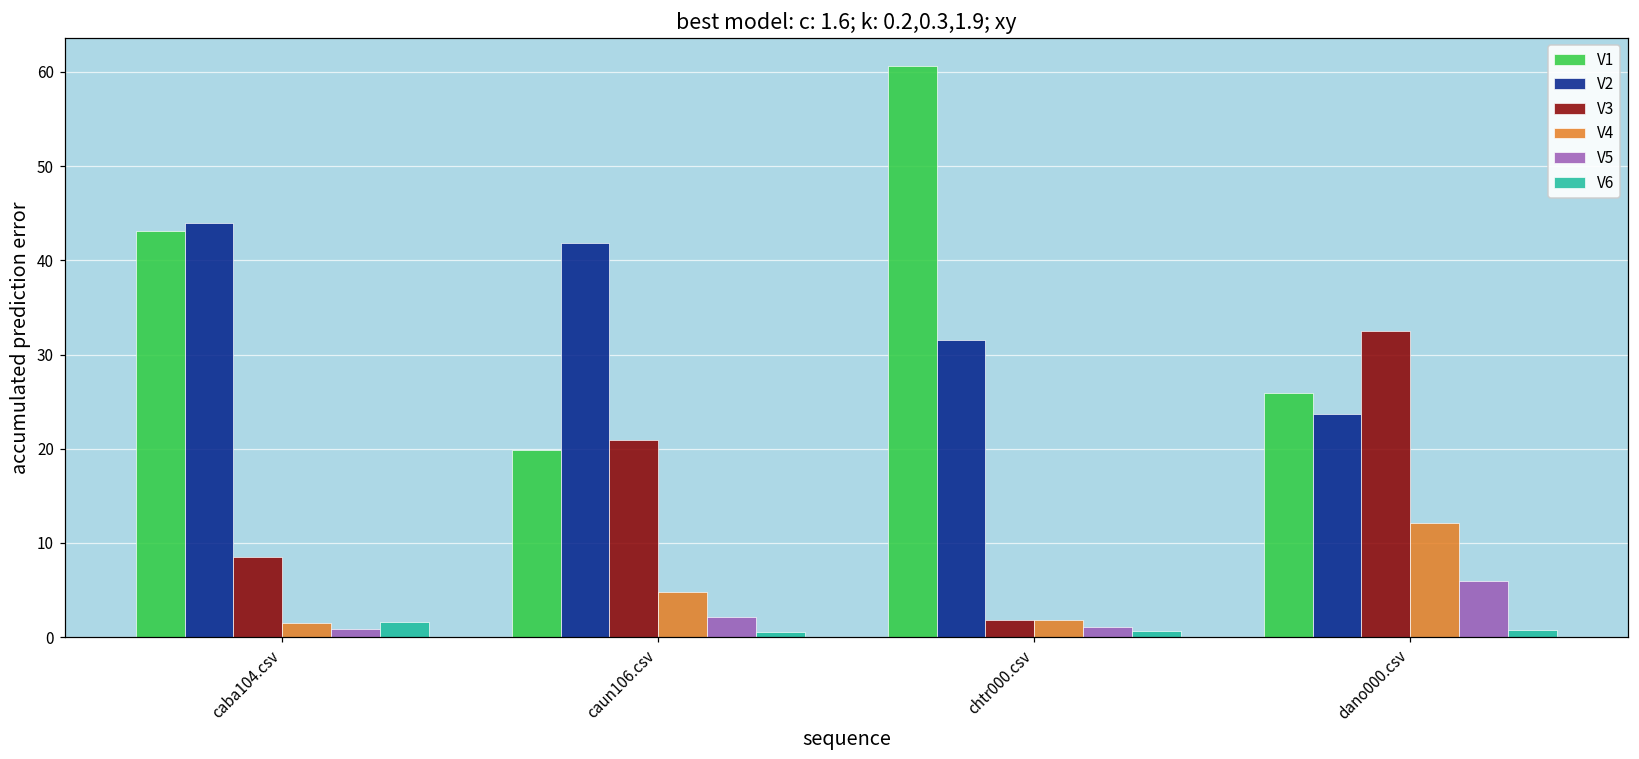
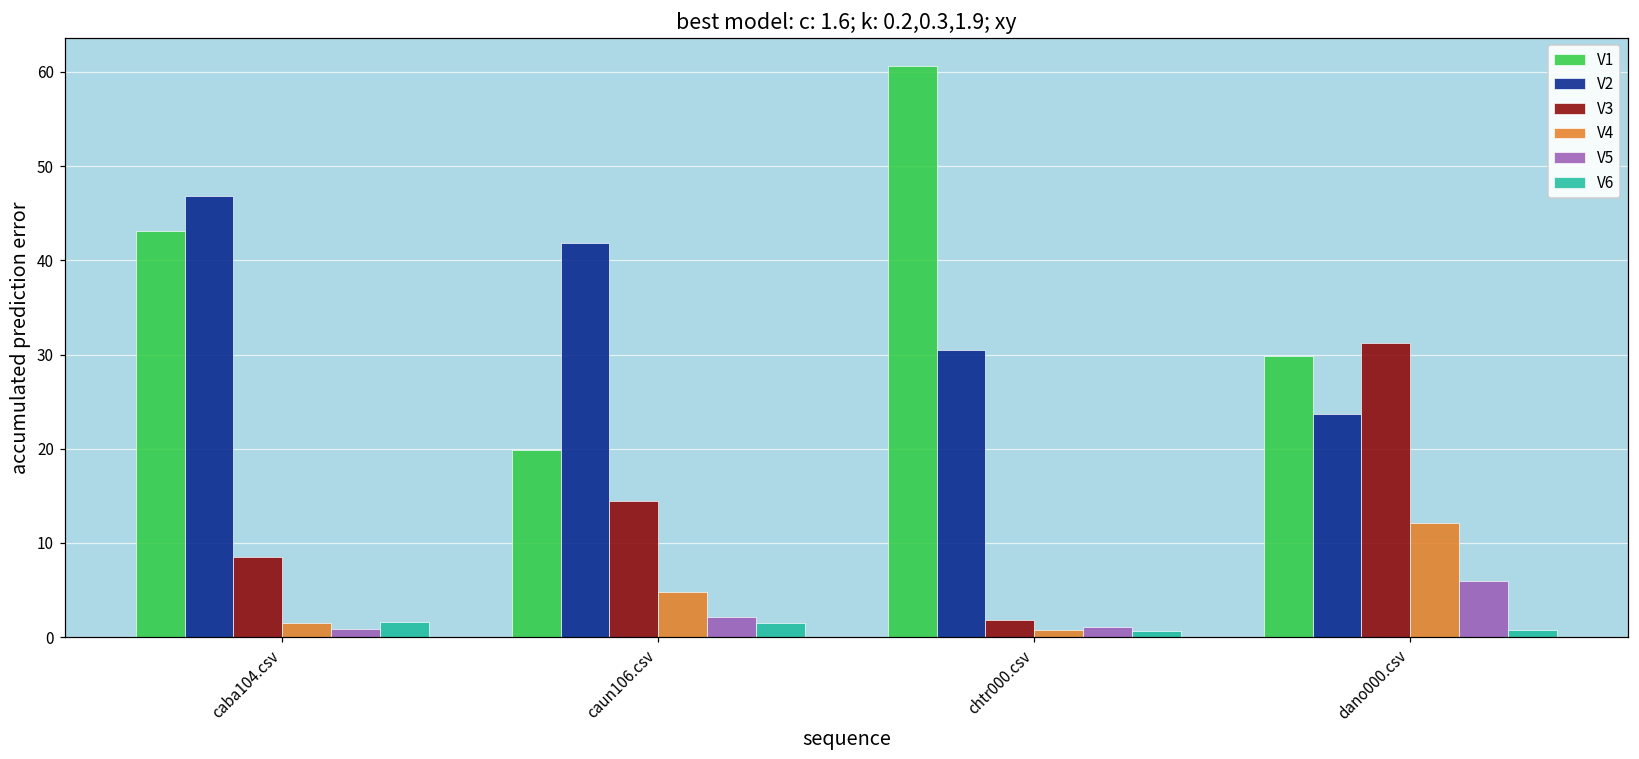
  {
    "V1": {
      "caba104.csv": 43,
      "caun106.csv": 20,
      "chtr000.csv": 61,
-     "dano000.csv": 26
+     "dano000.csv": 30
    },
    "V2": {
-     "caba104.csv": 44,
+     "caba104.csv": 47,
      "caun106.csv": 42,
-     "chtr000.csv": 32,
+     "chtr000.csv": 30,
      "dano000.csv": 24
    },
    "V3": {
      "caba104.csv": 8,
-     "caun106.csv": 21,
+     "caun106.csv": 14,
      "chtr000.csv": 2,
-     "dano000.csv": 33
+     "dano000.csv": 31
    },
    "V4": {
      "caba104.csv": 2,
      "caun106.csv": 5,
-     "chtr000.csv": 2,
+     "chtr000.csv": 1,
      "dano000.csv": 12
    },
    "V5": {
      "caba104.csv": 1,
      "caun106.csv": 2,
      "chtr000.csv": 1,
      "dano000.csv": 6
    },
    "V6": {
      "caba104.csv": 2,
-     "caun106.csv": 1,
+     "caun106.csv": 2,
      "chtr000.csv": 1,
      "dano000.csv": 1
    }
  }
